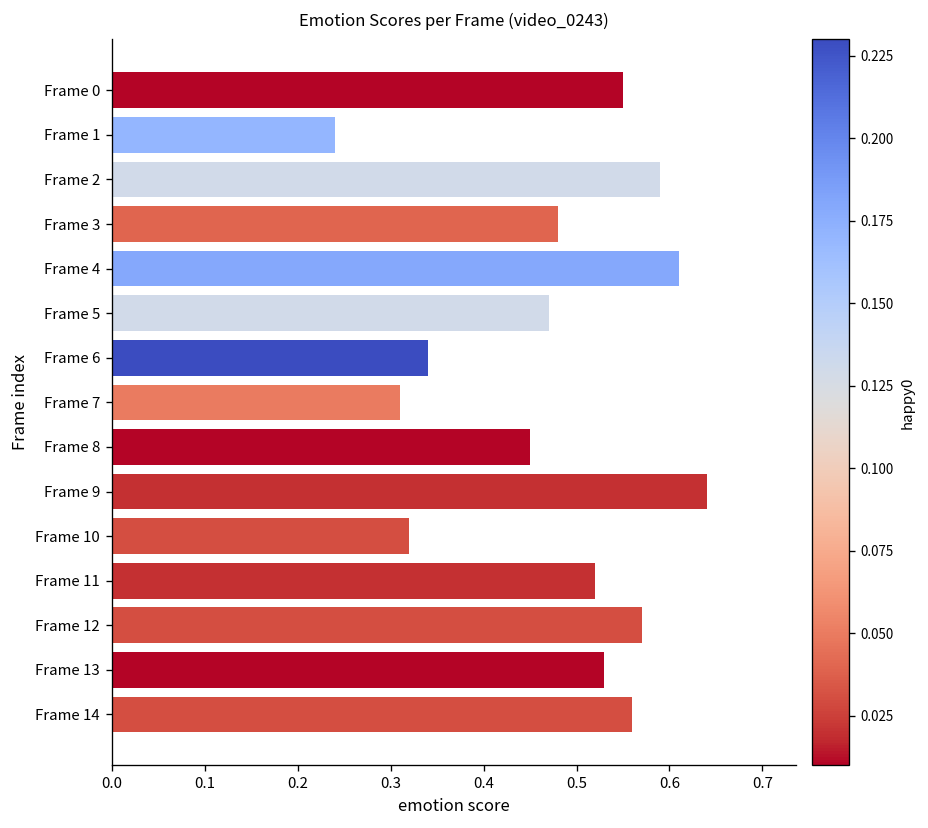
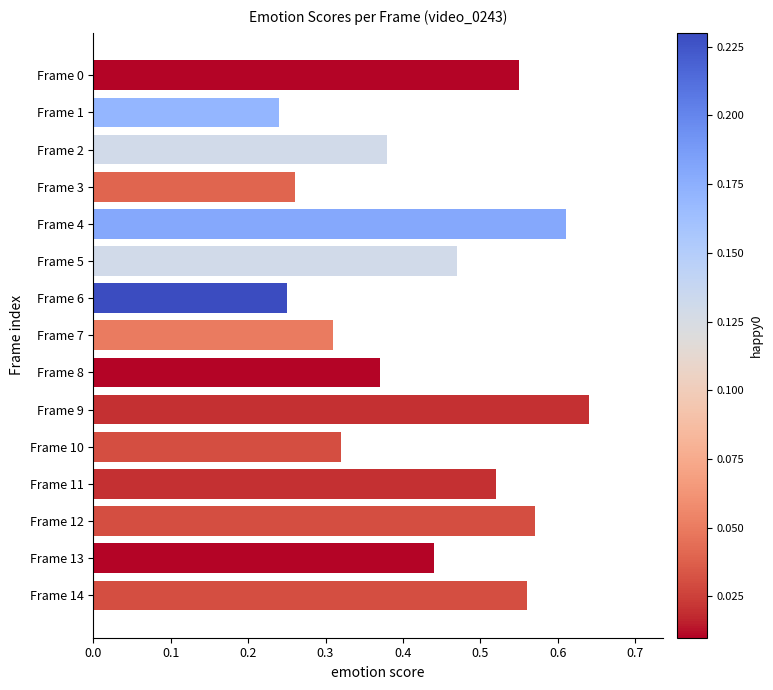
  {
    "Frame 0": 0.55,
    "Frame 1": 0.24,
-   "Frame 2": 0.59,
-   "Frame 3": 0.48,
+   "Frame 2": 0.38,
+   "Frame 3": 0.26,
    "Frame 4": 0.61,
    "Frame 5": 0.47,
-   "Frame 6": 0.34,
+   "Frame 6": 0.25,
    "Frame 7": 0.31,
-   "Frame 8": 0.45,
+   "Frame 8": 0.37,
    "Frame 9": 0.64,
    "Frame 10": 0.32,
    "Frame 11": 0.52,
    "Frame 12": 0.57,
-   "Frame 13": 0.53,
+   "Frame 13": 0.44,
    "Frame 14": 0.56
  }
